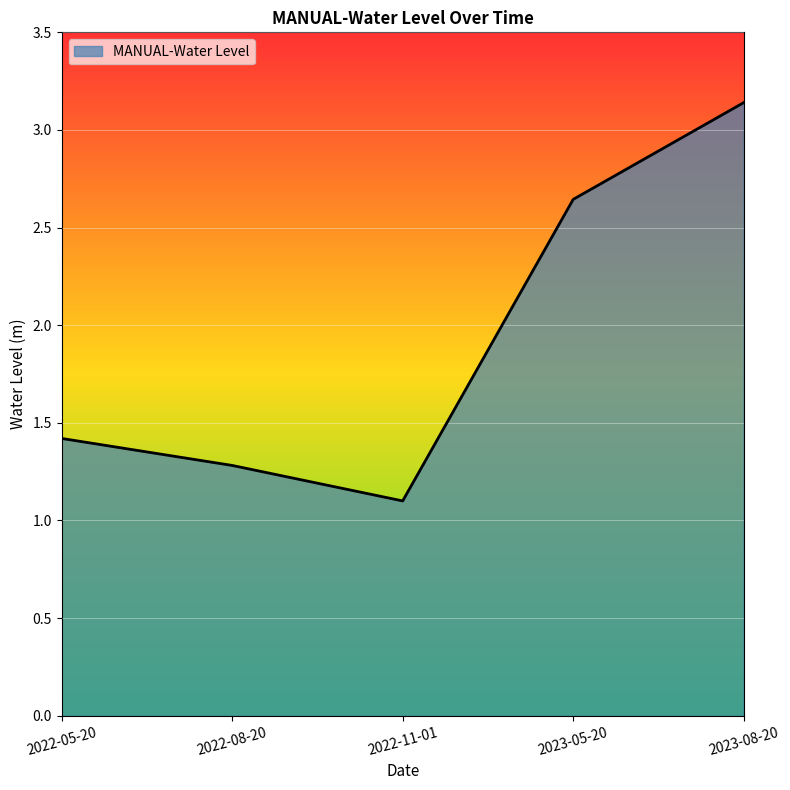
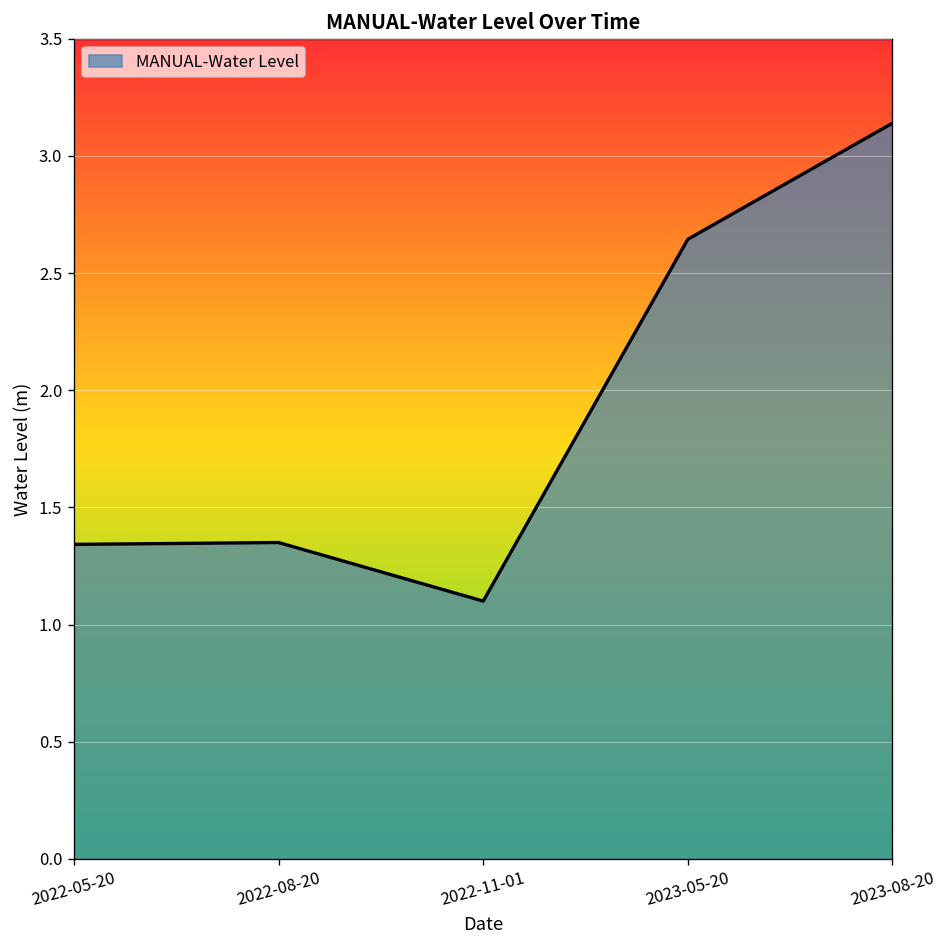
  {
-   "2022-05-20": 1.42,
-   "2022-08-20": 1.28,
+   "2022-05-20": 1.34,
+   "2022-08-20": 1.35,
    "2022-11-01": 1.10,
    "2023-05-20": 2.64,
    "2023-08-20": 3.14
  }
